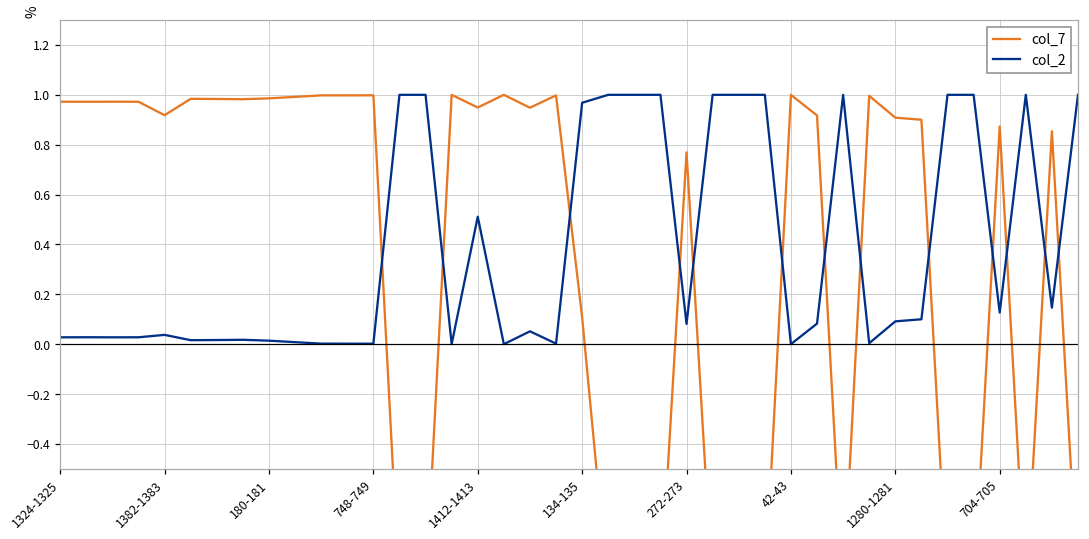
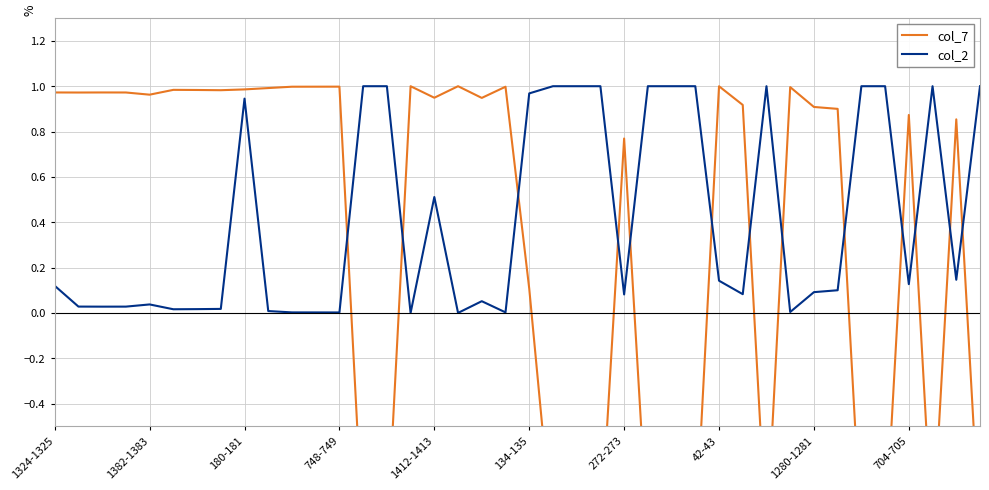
  {
    "col_7": {
      "1324-1325": 0.97,
-     "1382-1383": 0.92,
+     "1382-1383": 0.96,
      "180-181": 0.99,
      "748-749": 1.00,
      "1412-1413": 0.95,
      "134-135": 0.11,
      "272-273": 0.77,
      "42-43": 1.00,
      "1280-1281": 0.91,
      "704-705": 0.87
    },
    "col_2": {
-     "1324-1325": 0.03,
+     "1324-1325": 0.12,
      "1382-1383": 0.04,
-     "180-181": 0.01,
+     "180-181": 0.95,
      "748-749": 0.00,
      "1412-1413": 0.51,
      "134-135": 0.97,
      "272-273": 0.08,
-     "42-43": 0.00,
+     "42-43": 0.14,
      "1280-1281": 0.09,
      "704-705": 0.13
    }
  }
